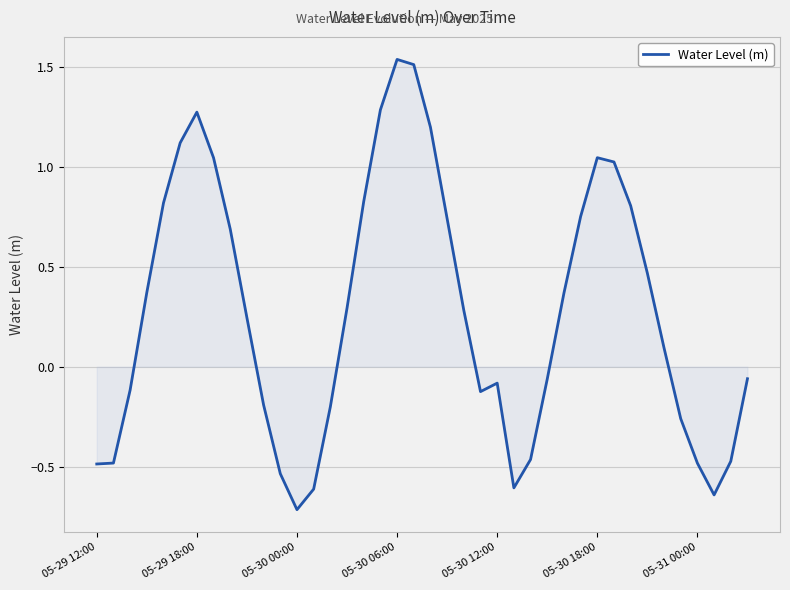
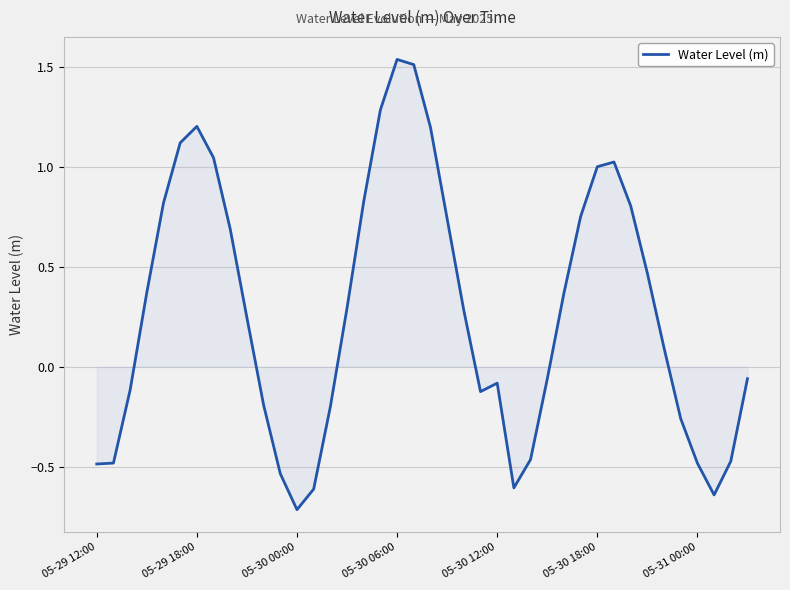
  {
    "Water Level (m)": {
      "05-29 12:00": -0.49,
-     "05-29 18:00": 1.27,
+     "05-29 18:00": 1.20,
      "05-30 00:00": -0.72,
      "05-30 12:00": -0.08,
-     "05-30 18:00": 1.05,
+     "05-30 18:00": 1.00,
      "05-31 00:00": -0.48
    }
  }
